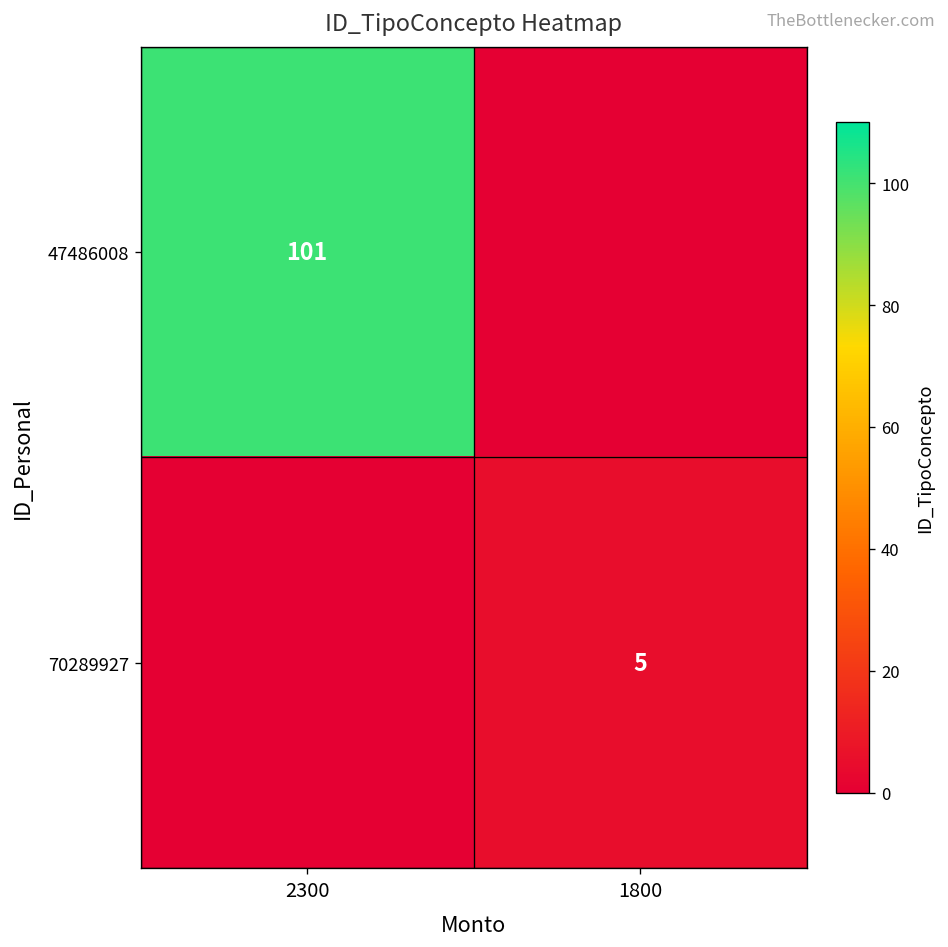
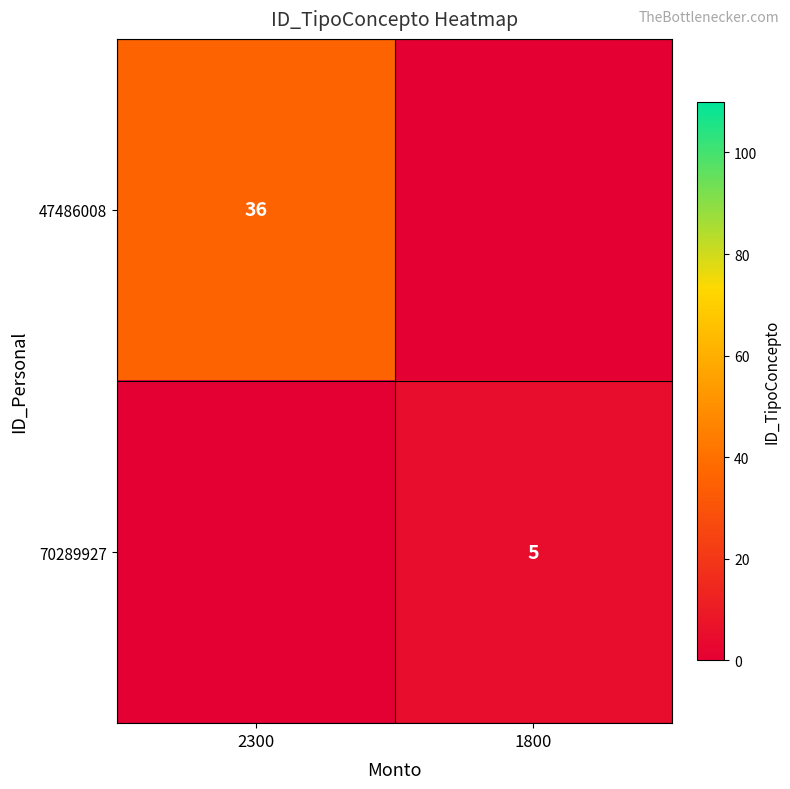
  {
    "47486008": {
-     "2300": 101
+     "2300": 36
    },
    "70289927": {
      "1800": 5
    }
  }
